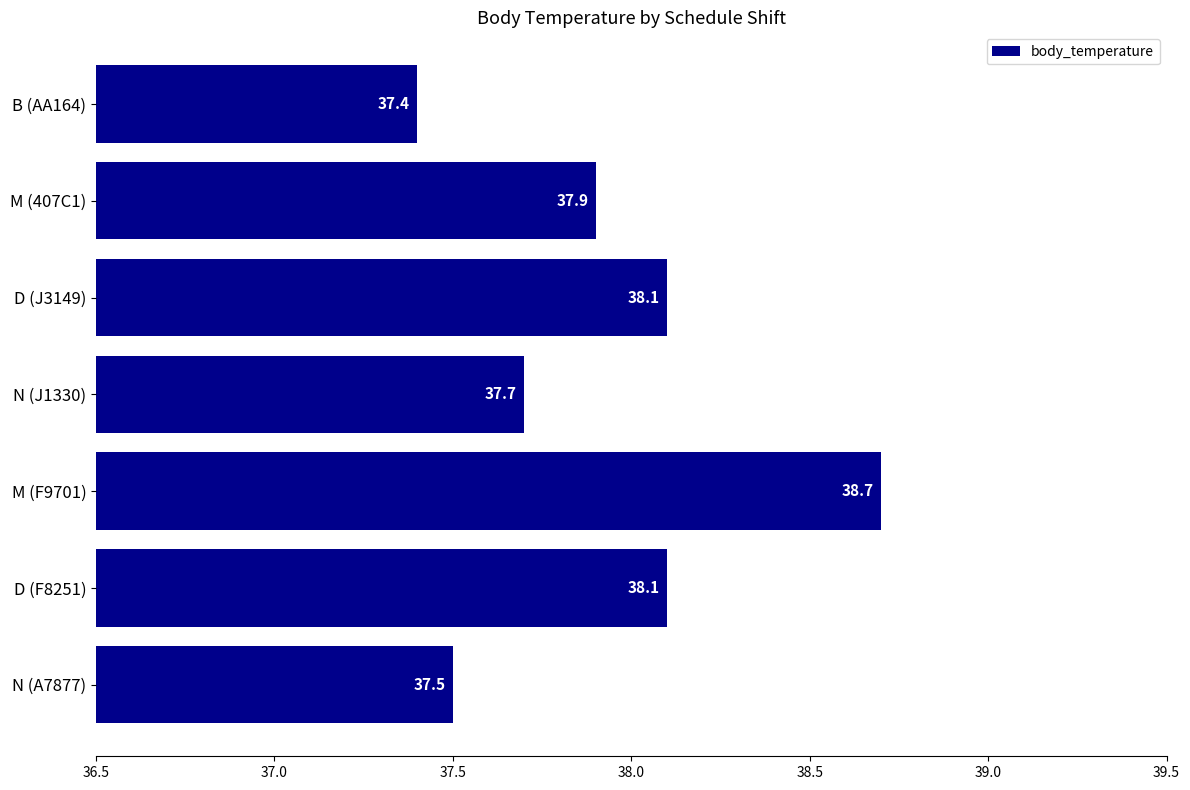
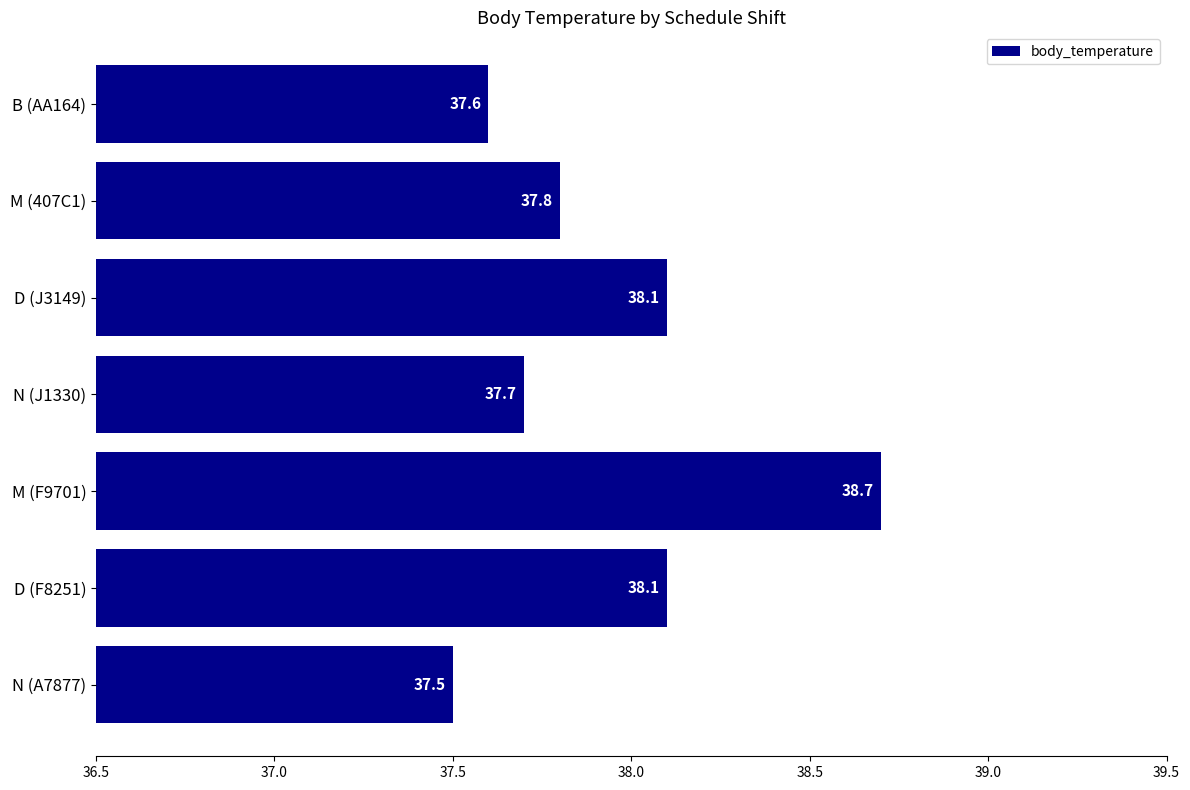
  {
-   "B (AA164)": 37.4,
-   "M (407C1)": 37.9,
+   "B (AA164)": 37.6,
+   "M (407C1)": 37.8,
    "D (J3149)": 38.1,
    "N (J1330)": 37.7,
    "M (F9701)": 38.7,
    "D (F8251)": 38.1,
    "N (A7877)": 37.5
  }
